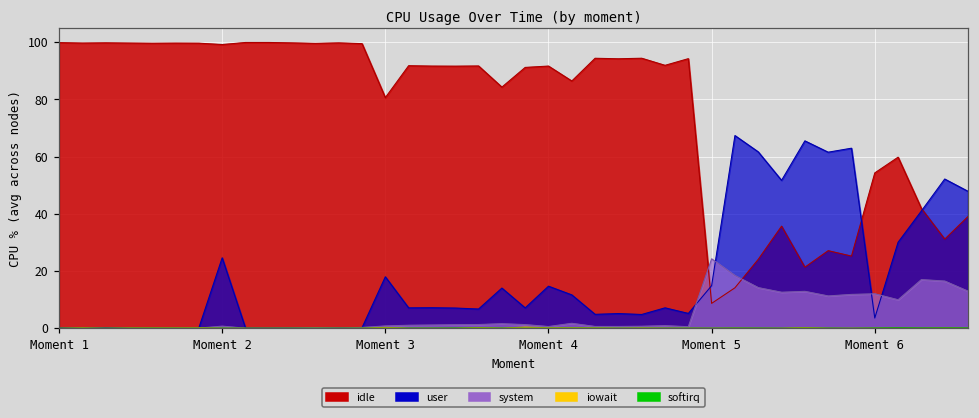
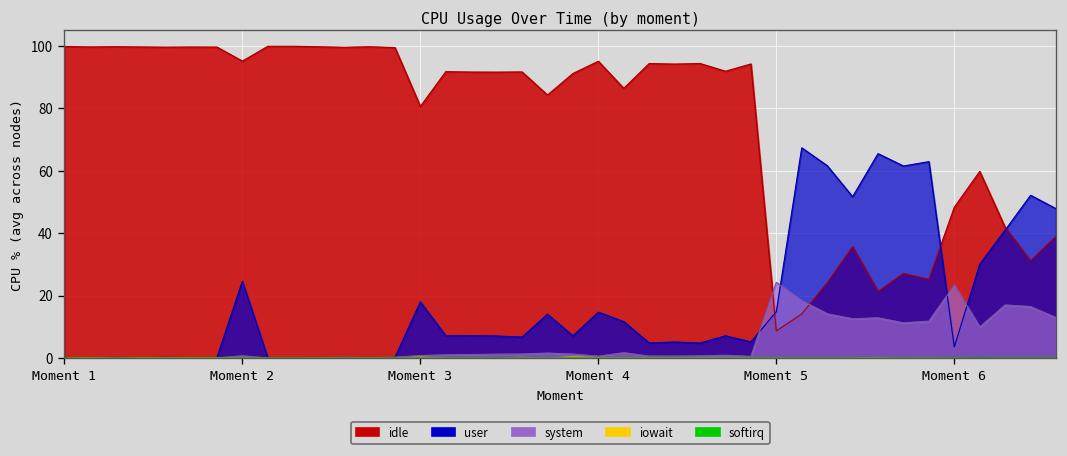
  {
    "idle": {
      "Moment 1": 100,
-     "Moment 2": 99,
+     "Moment 2": 95,
      "Moment 3": 81,
-     "Moment 4": 92,
+     "Moment 4": 95,
      "Moment 5": 9,
-     "Moment 6": 54
+     "Moment 6": 48
    },
    "user": {
      "Moment 2": 25,
      "Moment 3": 18,
      "Moment 4": 15,
      "Moment 5": 15,
      "Moment 6": 4
    },
    "system": {
      "Moment 5": 24,
-     "Moment 6": 12
+     "Moment 6": 23
    }
  }
